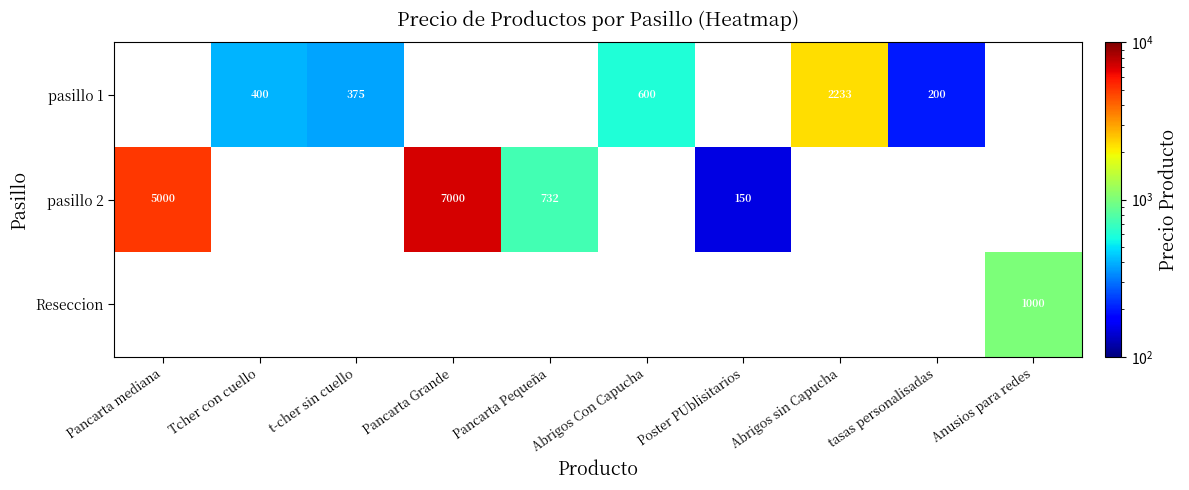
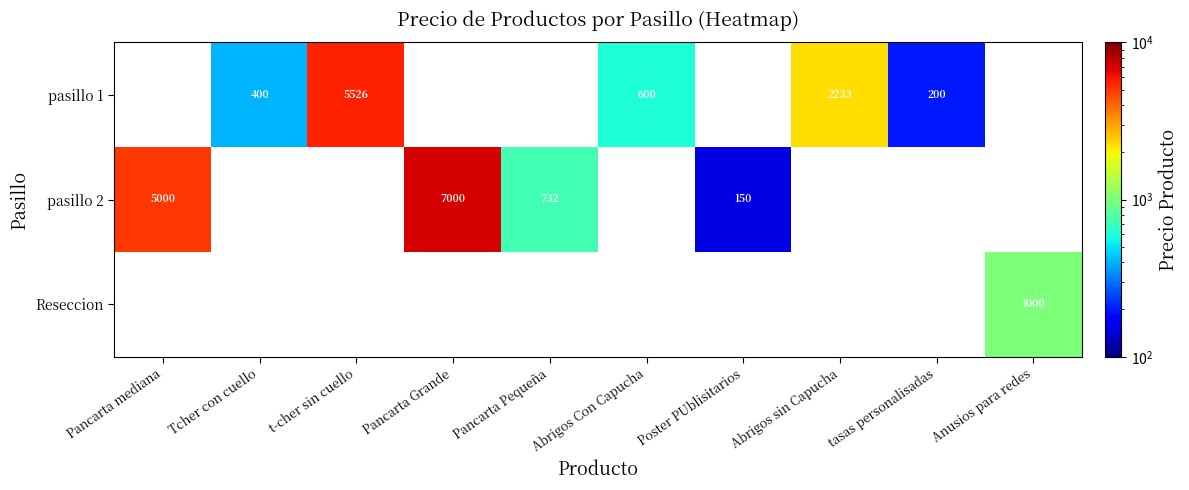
  {
    "pasillo 1": {
      "Tcher con cuello": 400,
-     "t-cher sin cuello": 375,
+     "t-cher sin cuello": 5526,
      "Abrigos Con Capucha": 600,
      "Abrigos sin Capucha": 2233,
      "tasas personalisadas": 200
    },
    "pasillo 2": {
      "Pancarta mediana": 5000,
      "Pancarta Grande": 7000,
      "Pancarta Pequeña": 732,
      "Poster PUblisitarios": 150
    },
    "Reseccion": {
      "Anusios para redes": 1000
    }
  }
